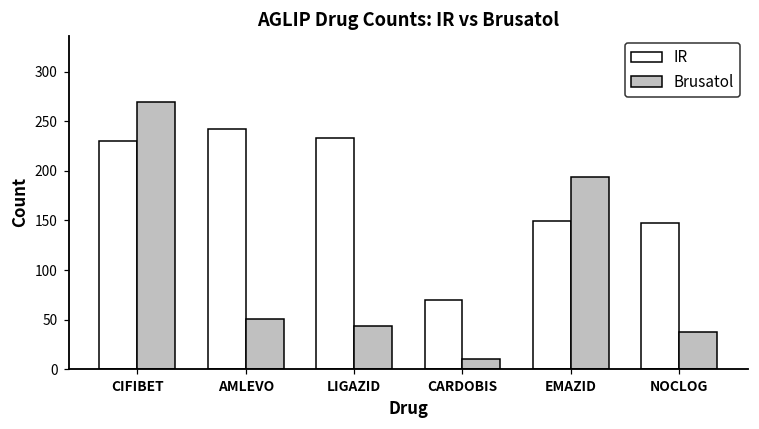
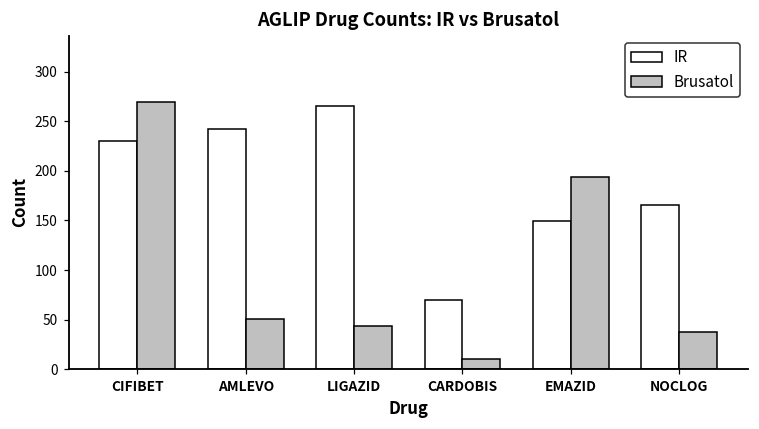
  {
    "IR": {
      "CIFIBET": 230,
      "AMLEVO": 240,
-     "LIGAZID": 230,
+     "LIGAZID": 270,
      "CARDOBIS": 70,
      "EMAZID": 150,
-     "NOCLOG": 150
+     "NOCLOG": 170
    },
    "Brusatol": {
      "CIFIBET": 270,
      "AMLEVO": 50,
      "LIGAZID": 40,
      "CARDOBIS": 10,
      "EMAZID": 190,
      "NOCLOG": 40
    }
  }
